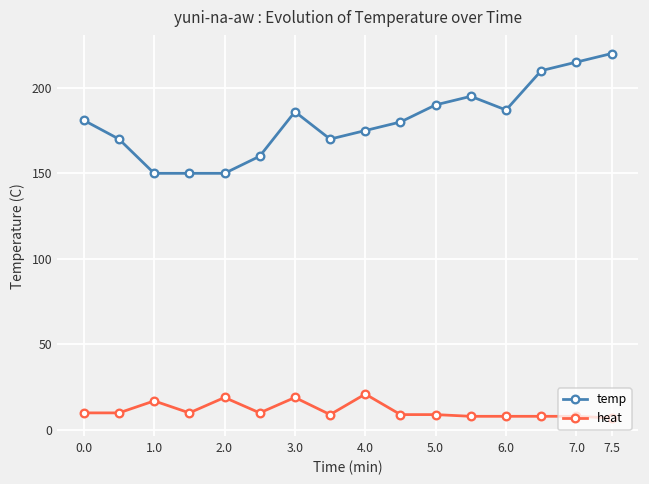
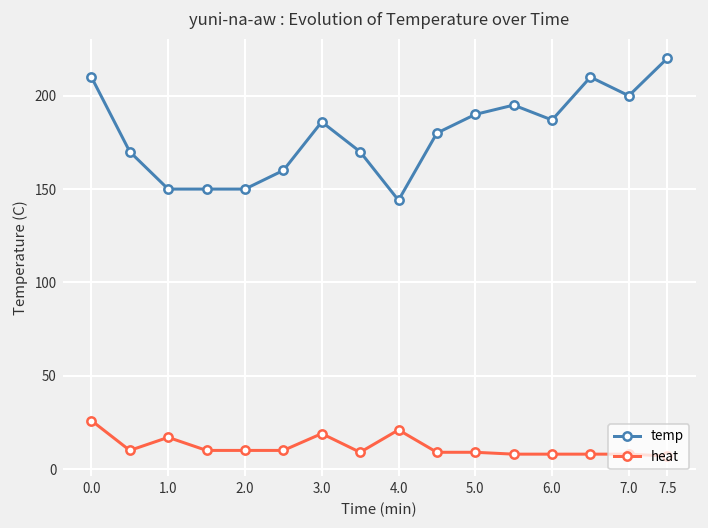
  {
    "temp": {
-     "0.0": 181,
+     "0.0": 210,
      "1.0": 150,
      "2.0": 150,
      "3.0": 186,
-     "4.0": 175,
+     "4.0": 144,
      "5.0": 190,
      "6.0": 187,
-     "7.0": 215,
+     "7.0": 200,
      "7.5": 220
    },
    "heat": {
-     "0.0": 10,
+     "0.0": 26,
      "1.0": 17,
-     "2.0": 19,
+     "2.0": 10,
      "3.0": 19,
      "4.0": 21,
      "5.0": 9,
      "6.0": 8
    }
  }
